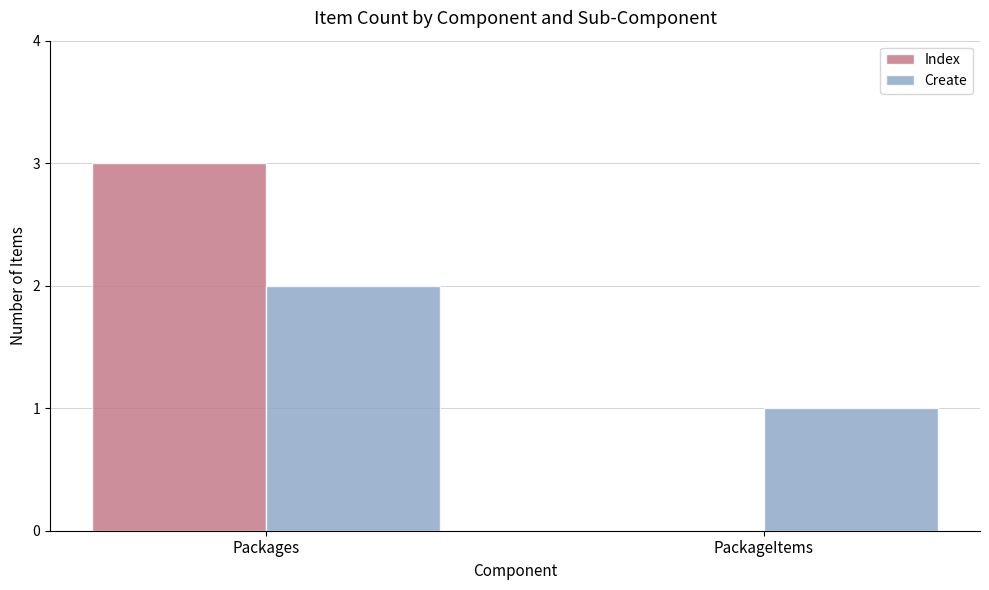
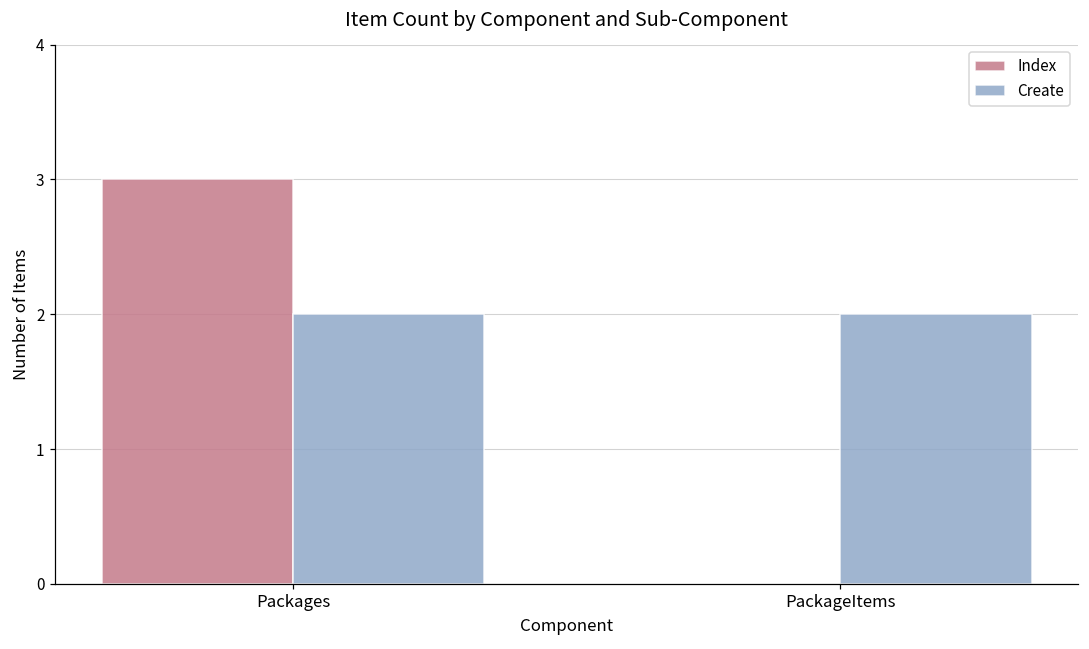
  {
    "Index": {
      "Packages": 3,
      "PackageItems": 0
    },
    "Create": {
      "Packages": 2,
-     "PackageItems": 1
+     "PackageItems": 2
    }
  }
